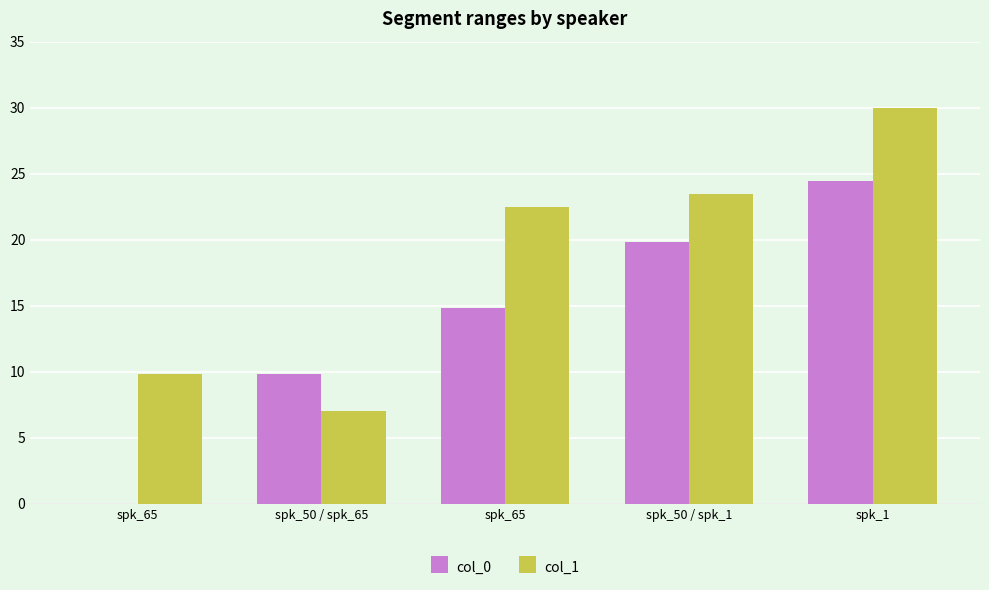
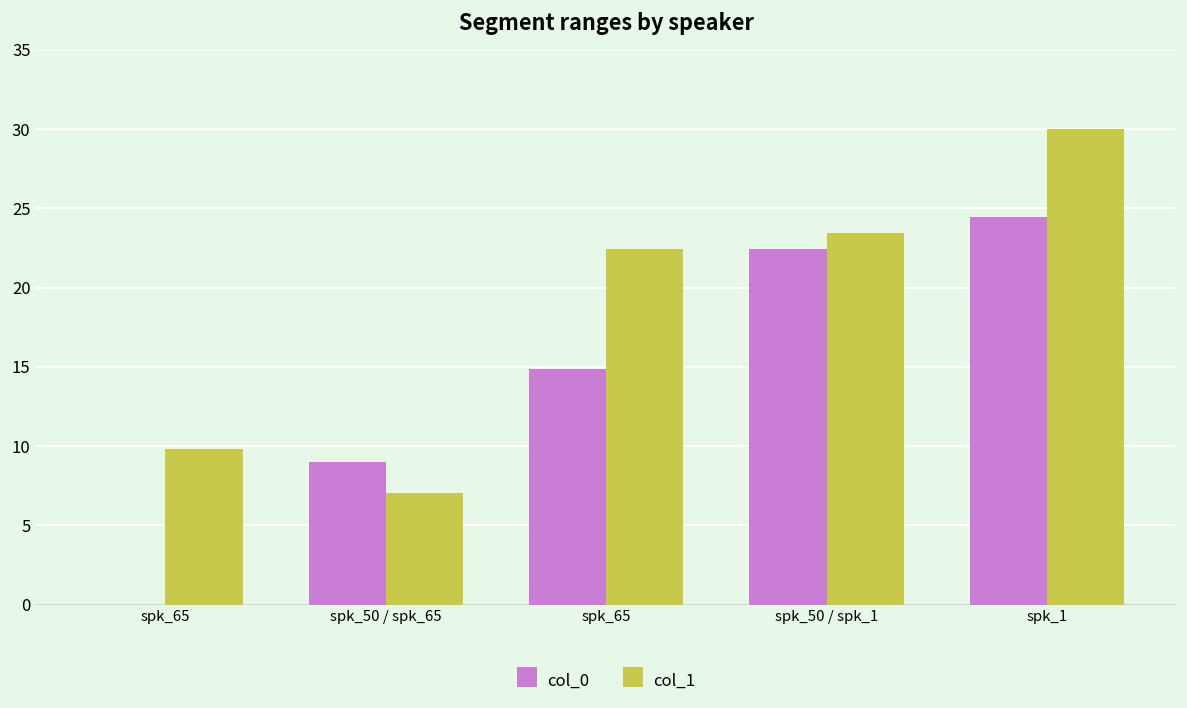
  {
    "col_0": {
-     "spk_50 / spk_65": 9.8,
-     "spk_50 / spk_1": 19.8,
+     "spk_50 / spk_65": 9.0,
+     "spk_50 / spk_1": 22.5,
      "spk_1": 24.5
    },
    "col_1": {
      "spk_50 / spk_65": 7.0,
      "spk_50 / spk_1": 23.4,
      "spk_1": 30.0
    }
  }
